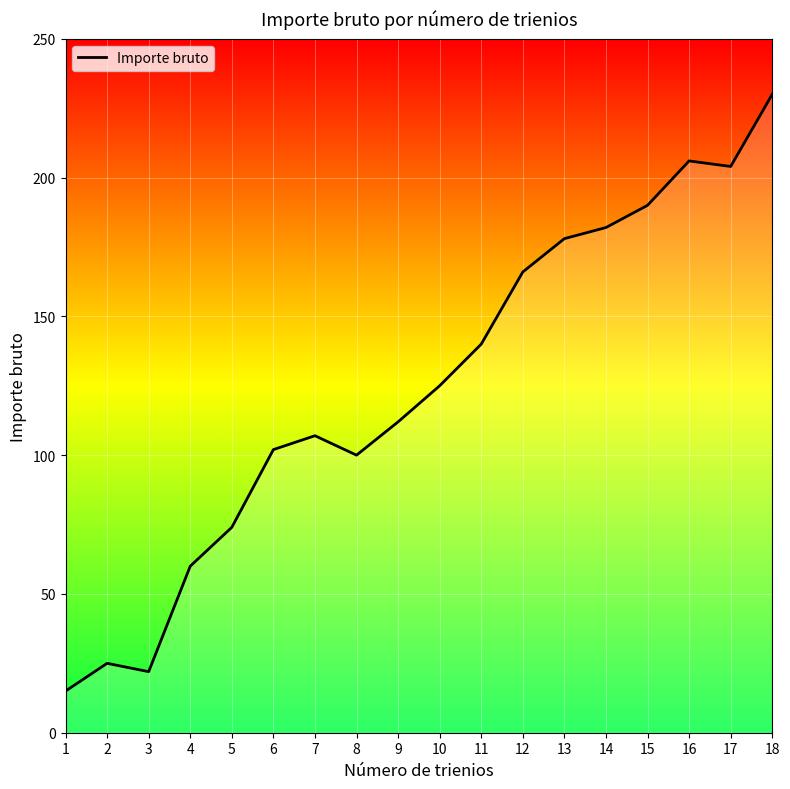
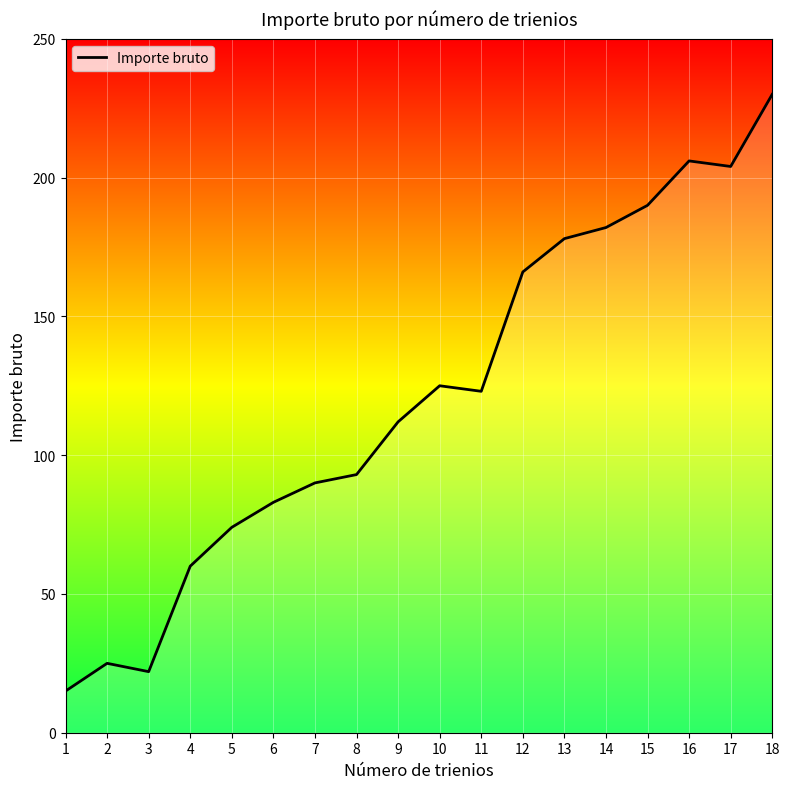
  {
    "1": 15,
    "2": 25,
    "3": 22,
    "4": 60,
    "5": 74,
-   "6": 102,
-   "7": 107,
-   "8": 100,
+   "6": 83,
+   "7": 90,
+   "8": 93,
    "9": 112,
    "10": 125,
-   "11": 140,
+   "11": 123,
    "12": 166,
    "13": 178,
    "14": 182,
    "15": 190,
    "16": 206,
    "17": 204,
    "18": 230
  }
